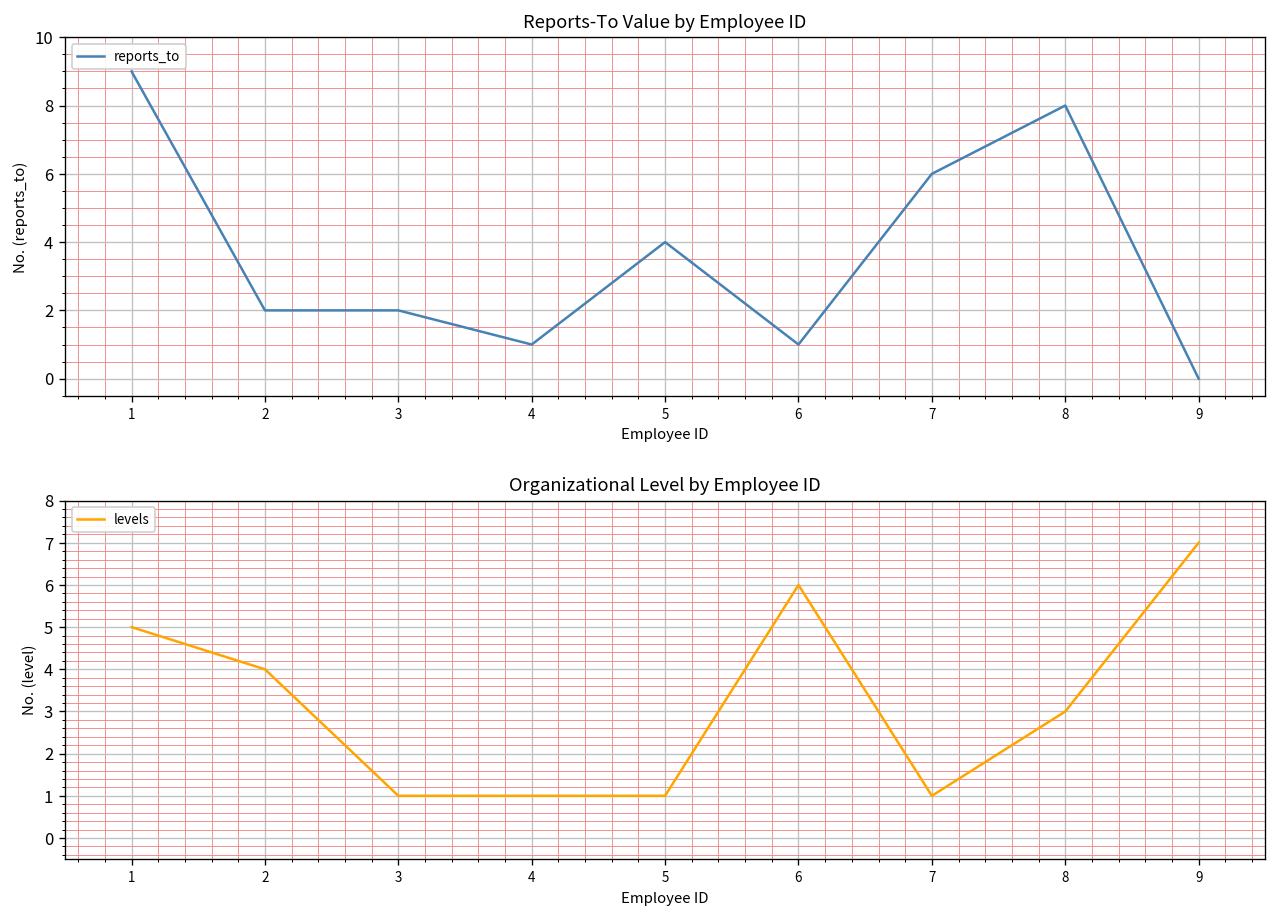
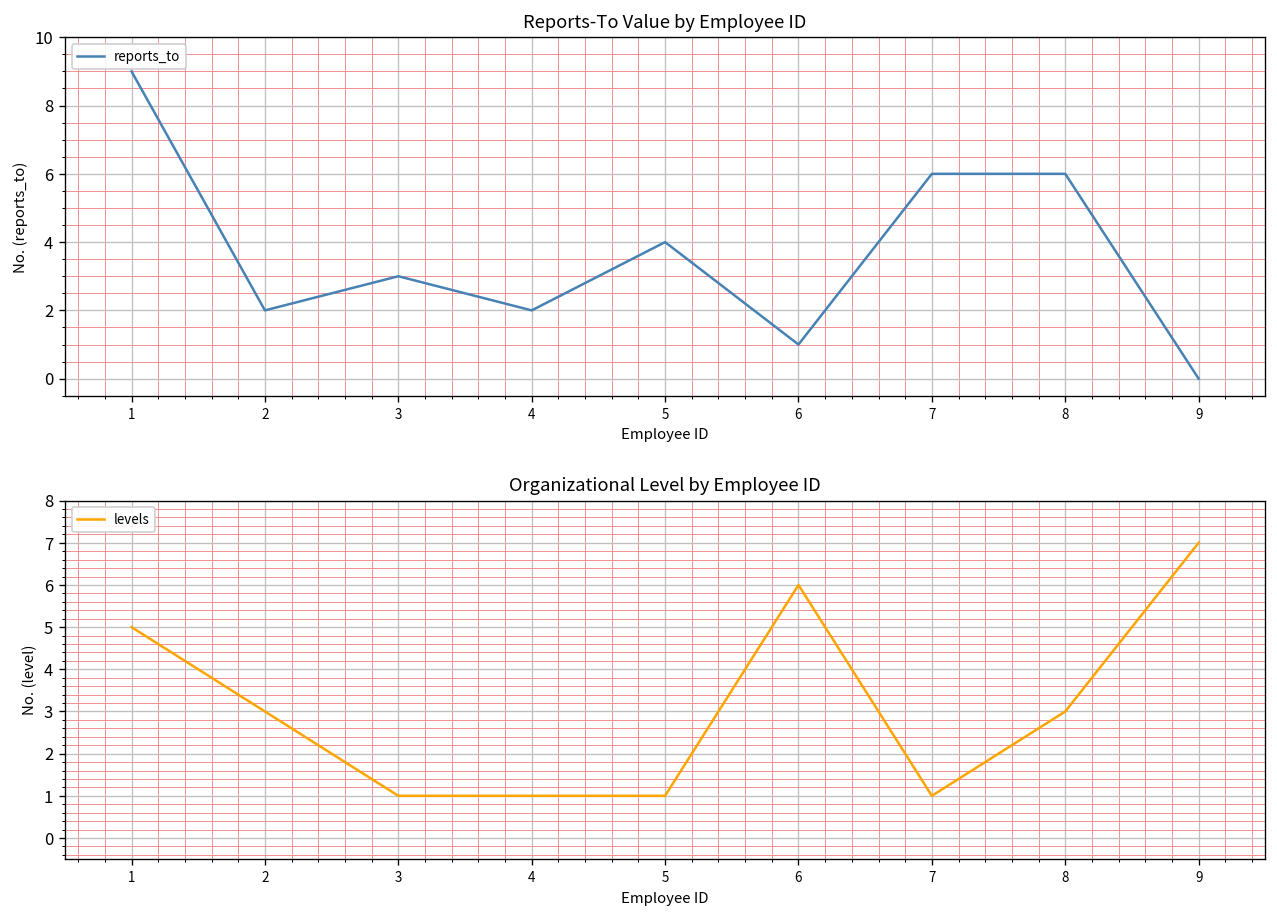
  {
    "Reports-To Value by Employee ID": {
      "1": 9,
      "2": 2,
-     "3": 2,
-     "4": 1,
+     "3": 3,
+     "4": 2,
      "5": 4,
      "6": 1,
      "7": 6,
-     "8": 8,
+     "8": 6,
      "9": 0
    },
    "Organizational Level by Employee ID": {
      "1": 5,
-     "2": 4,
+     "2": 3,
      "3": 1,
      "4": 1,
      "5": 1,
      "6": 6,
      "7": 1,
      "8": 3,
      "9": 7
    }
  }
